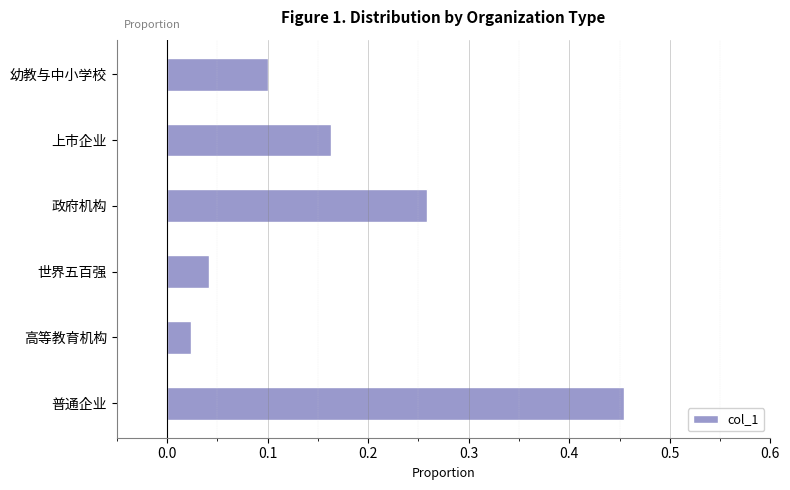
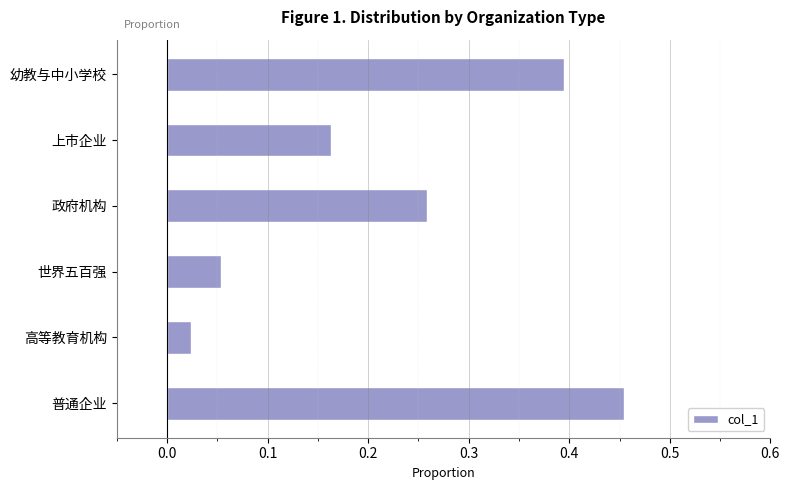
  {
-   "幼教与中小学校": 0.100,
+   "幼教与中小学校": 0.395,
    "上市企业": 0.163,
    "政府机构": 0.258,
-   "世界五百强": 0.041,
+   "世界五百强": 0.054,
    "高等教育机构": 0.024,
    "普通企业": 0.454
  }
